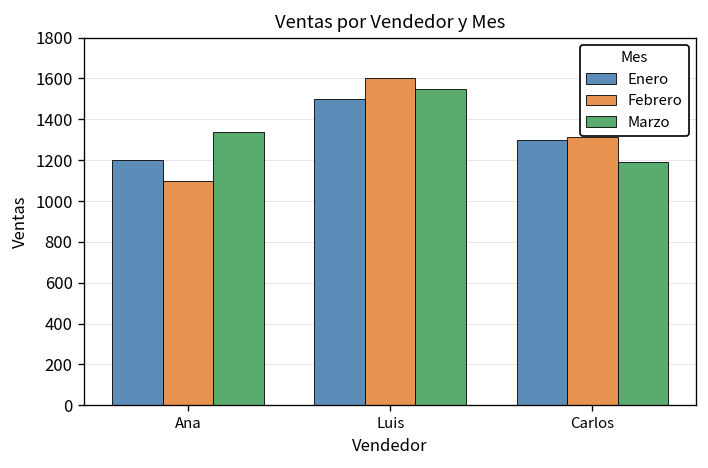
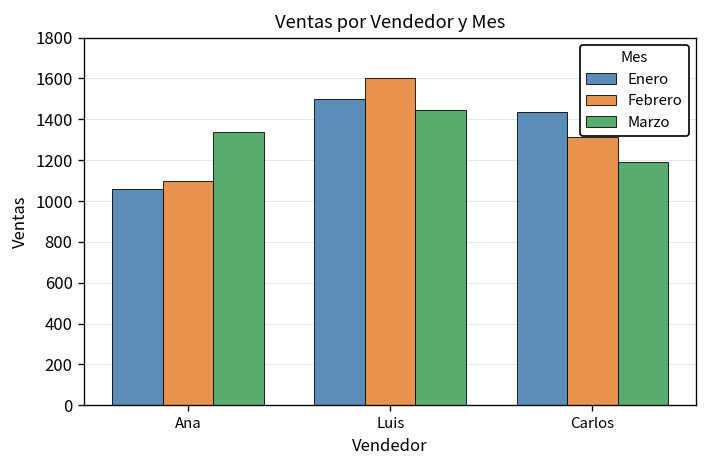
  {
    "Enero": {
-     "Ana": 1200,
+     "Ana": 1060,
      "Luis": 1500,
-     "Carlos": 1300
+     "Carlos": 1430
    },
    "Febrero": {
      "Ana": 1100,
      "Luis": 1600,
      "Carlos": 1310
    },
    "Marzo": {
      "Ana": 1340,
-     "Luis": 1550,
+     "Luis": 1450,
      "Carlos": 1190
    }
  }
